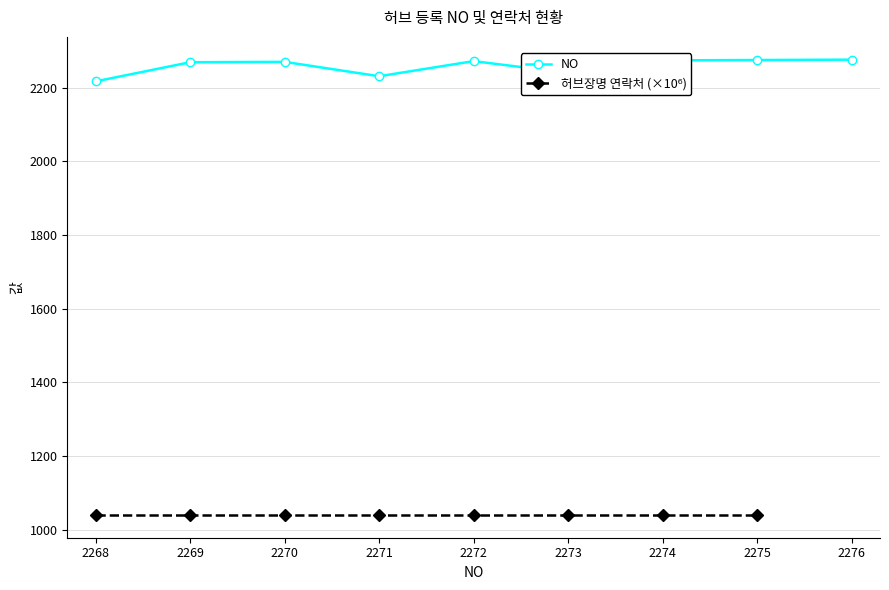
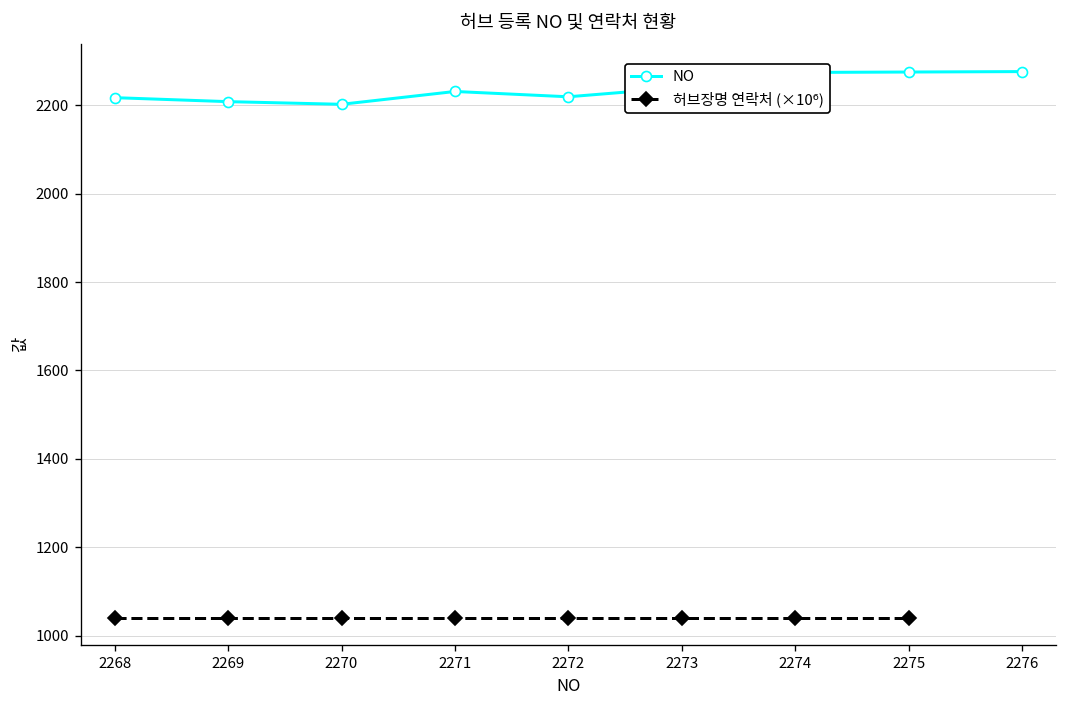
  {
    "NO": {
      "2268": 2220,
-     "2269": 2270,
-     "2270": 2270,
+     "2269": 2210,
+     "2270": 2200,
      "2271": 2230,
-     "2272": 2270,
+     "2272": 2220,
      "2275": 2280,
      "2276": 2280
    },
    "허브장명 연락처 (×10⁶)": {
      "2268": 1040,
      "2269": 1040,
      "2270": 1040,
      "2271": 1040,
      "2272": 1040,
      "2273": 1040,
      "2274": 1040,
      "2275": 1040
    }
  }
